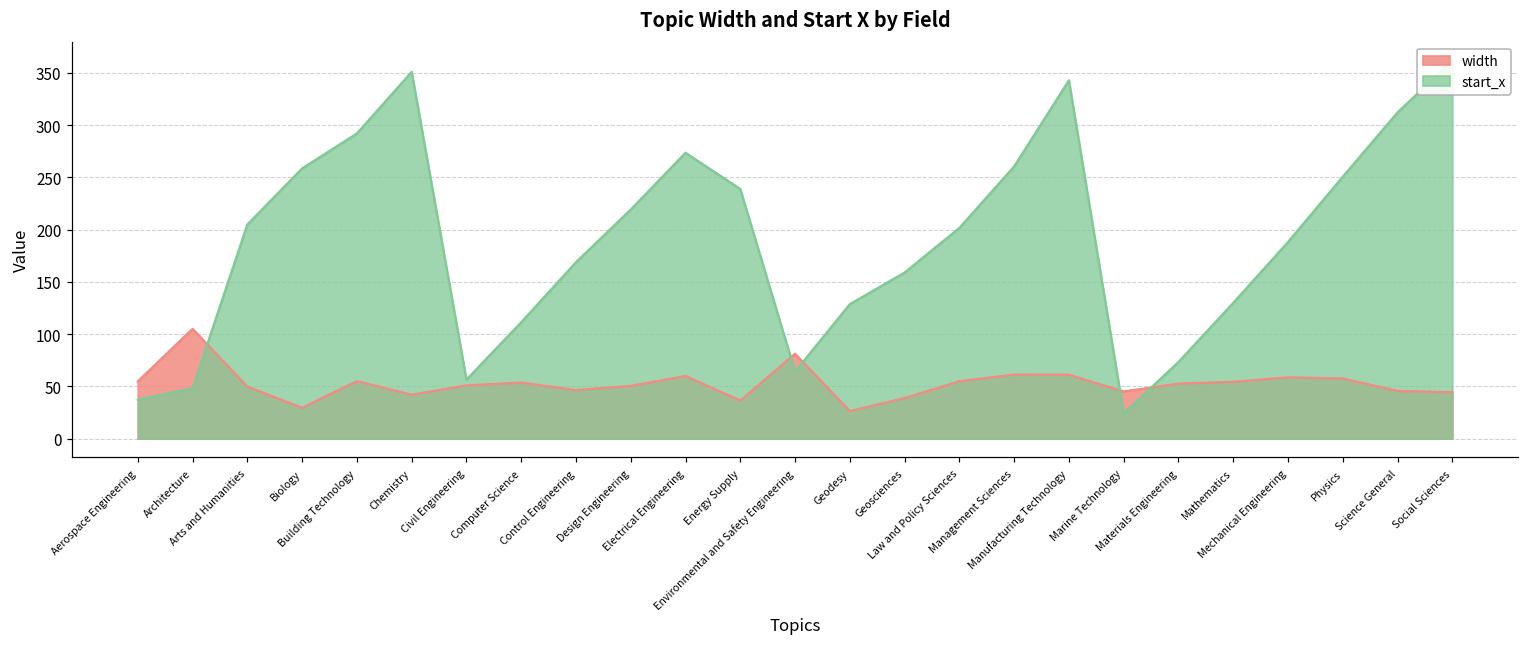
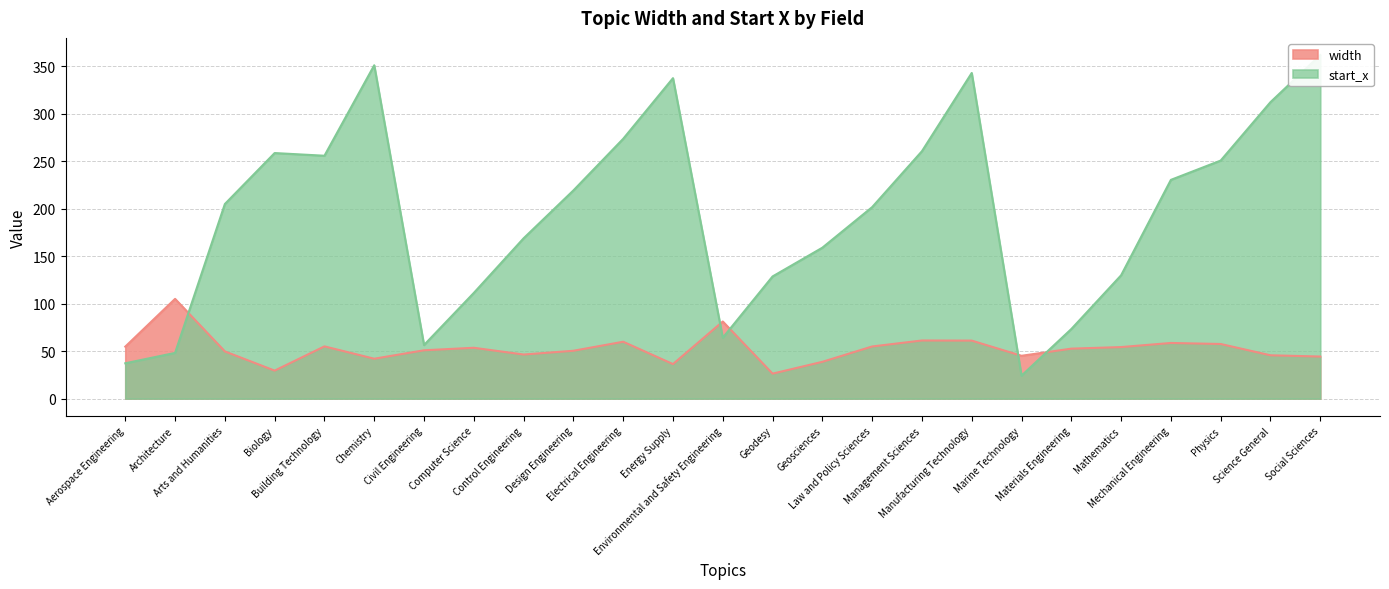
  {
    "width": {
      "Aerospace Engineering": 50,
      "Architecture": 100,
      "Arts and Humanities": 50,
      "Biology": 30,
      "Building Technology": 50,
      "Chemistry": 40,
      "Civil Engineering": 50,
      "Computer Science": 50,
      "Control Engineering": 50,
      "Design Engineering": 50,
      "Electrical Engineering": 60,
      "Energy Supply": 40,
      "Environmental and Safety Engineering": 80,
      "Geodesy": 30,
      "Geosciences": 40,
      "Law and Policy Sciences": 50,
      "Management Sciences": 60,
      "Manufacturing Technology": 60,
      "Marine Technology": 50,
      "Materials Engineering": 50,
      "Mathematics": 50,
      "Mechanical Engineering": 60,
      "Physics": 60,
      "Science General": 50,
      "Social Sciences": 40
    },
    "start_x": {
      "Aerospace Engineering": 40,
      "Architecture": 50,
      "Arts and Humanities": 200,
      "Biology": 260,
-     "Building Technology": 290,
+     "Building Technology": 260,
      "Chemistry": 350,
      "Civil Engineering": 60,
      "Computer Science": 110,
      "Control Engineering": 170,
      "Design Engineering": 220,
      "Electrical Engineering": 270,
-     "Energy Supply": 240,
+     "Energy Supply": 340,
      "Environmental and Safety Engineering": 60,
      "Geodesy": 130,
      "Geosciences": 160,
      "Law and Policy Sciences": 200,
      "Management Sciences": 260,
      "Manufacturing Technology": 340,
      "Marine Technology": 20,
      "Materials Engineering": 70,
      "Mathematics": 130,
-     "Mechanical Engineering": 190,
+     "Mechanical Engineering": 230,
      "Physics": 250,
      "Science General": 310
    }
  }
